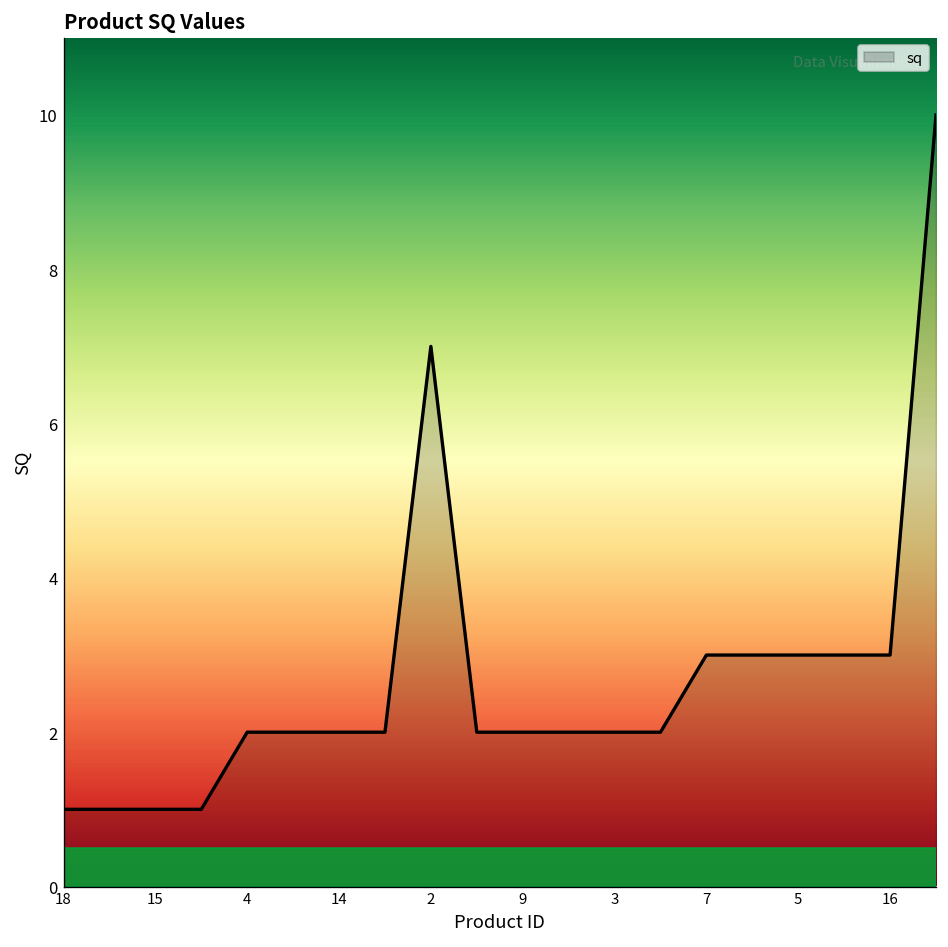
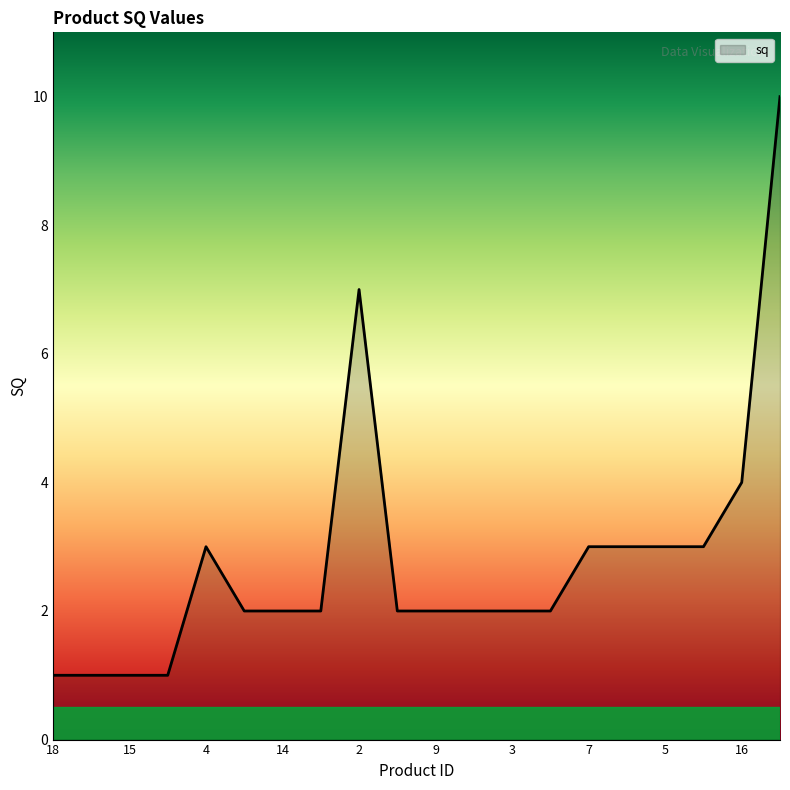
  {
    "18": 1,
-   "4": 2,
+   "4": 3,
    "14": 2,
    "2": 7,
-   "16": 3
+   "16": 4
  }
